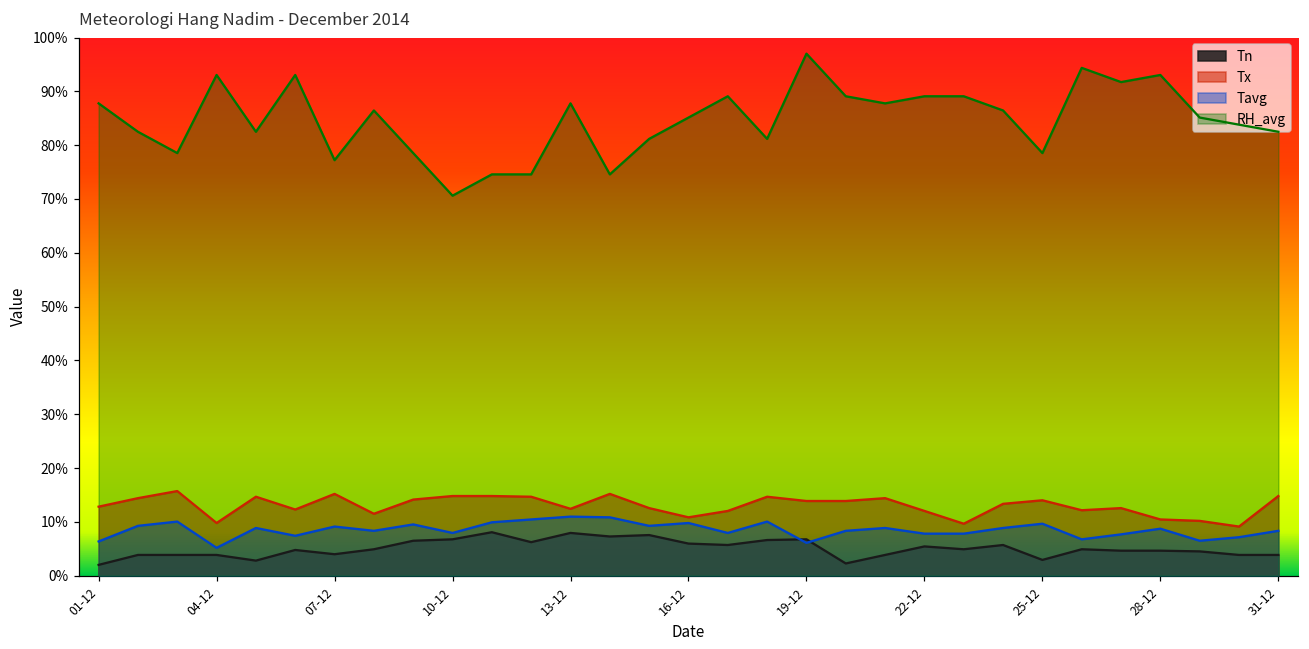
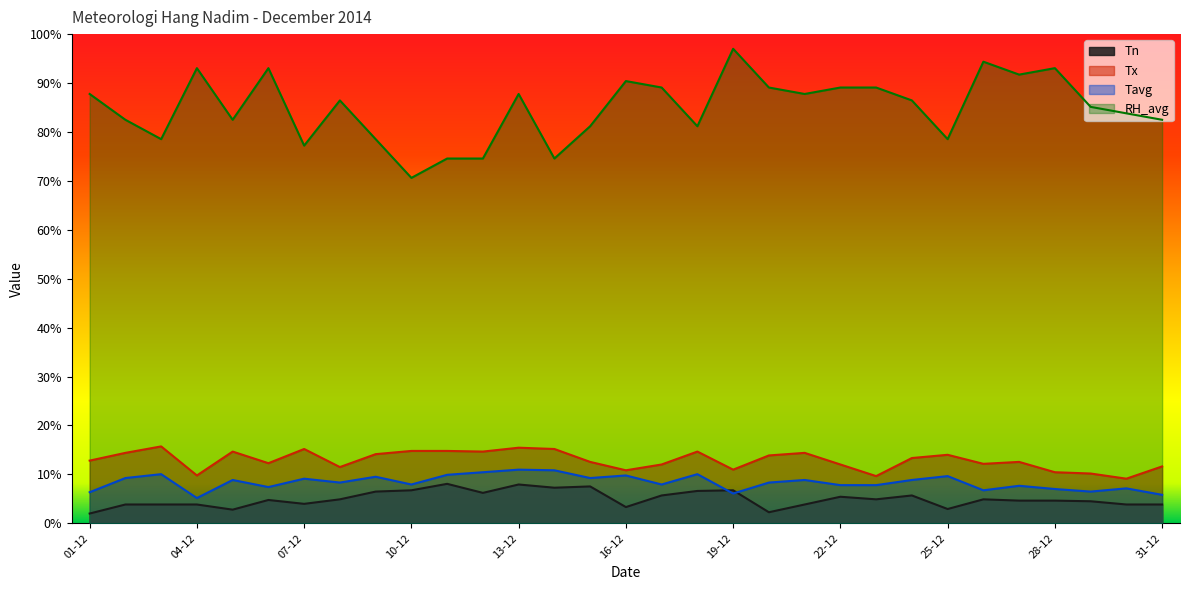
  {
    "Tn": {
      "01-12": "2%",
      "04-12": "4%",
      "07-12": "4%",
      "10-12": "7%",
      "13-12": "8%",
-     "16-12": "6%",
+     "16-12": "3%",
      "19-12": "7%",
      "22-12": "5%",
      "25-12": "3%",
      "28-12": "5%",
      "31-12": "4%"
    },
    "Tx": {
      "01-12": "13%",
      "04-12": "10%",
      "07-12": "15%",
      "10-12": "15%",
-     "13-12": "12%",
+     "13-12": "15%",
      "16-12": "11%",
-     "19-12": "14%",
+     "19-12": "11%",
      "22-12": "12%",
      "25-12": "14%",
      "28-12": "10%",
-     "31-12": "15%"
+     "31-12": "12%"
    },
    "Tavg": {
      "01-12": "6%",
      "04-12": "5%",
      "07-12": "9%",
      "10-12": "8%",
      "13-12": "11%",
      "16-12": "10%",
      "19-12": "6%",
      "22-12": "8%",
      "25-12": "10%",
-     "28-12": "9%",
-     "31-12": "8%"
+     "28-12": "7%",
+     "31-12": "6%"
    },
    "RH_avg": {
      "01-12": "88%",
      "04-12": "93%",
      "07-12": "77%",
      "10-12": "71%",
      "13-12": "88%",
-     "16-12": "85%",
+     "16-12": "90%",
      "19-12": "97%",
      "22-12": "89%",
      "25-12": "79%",
      "28-12": "93%"
    }
  }
